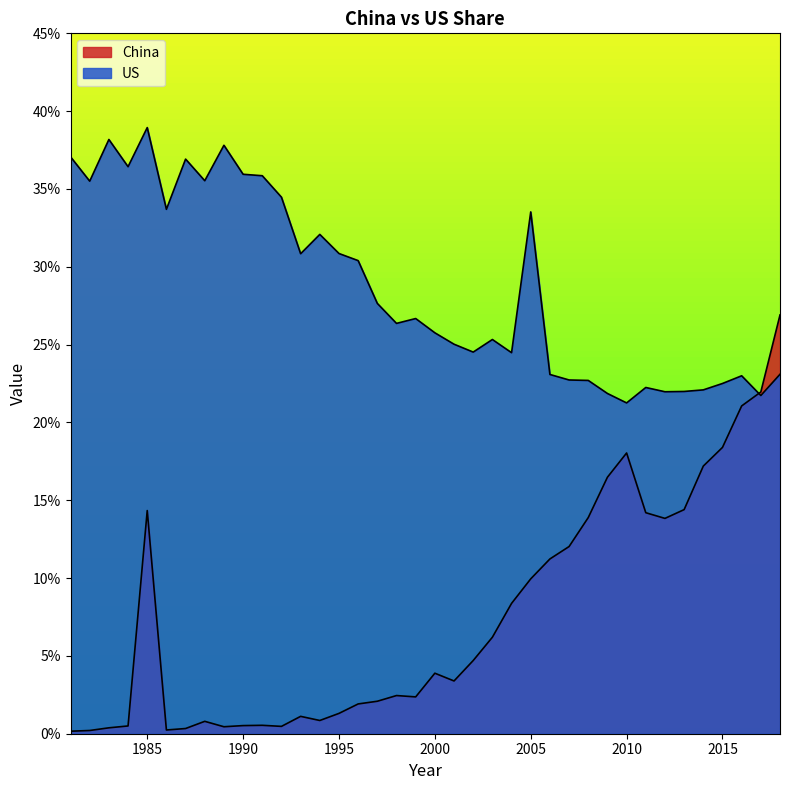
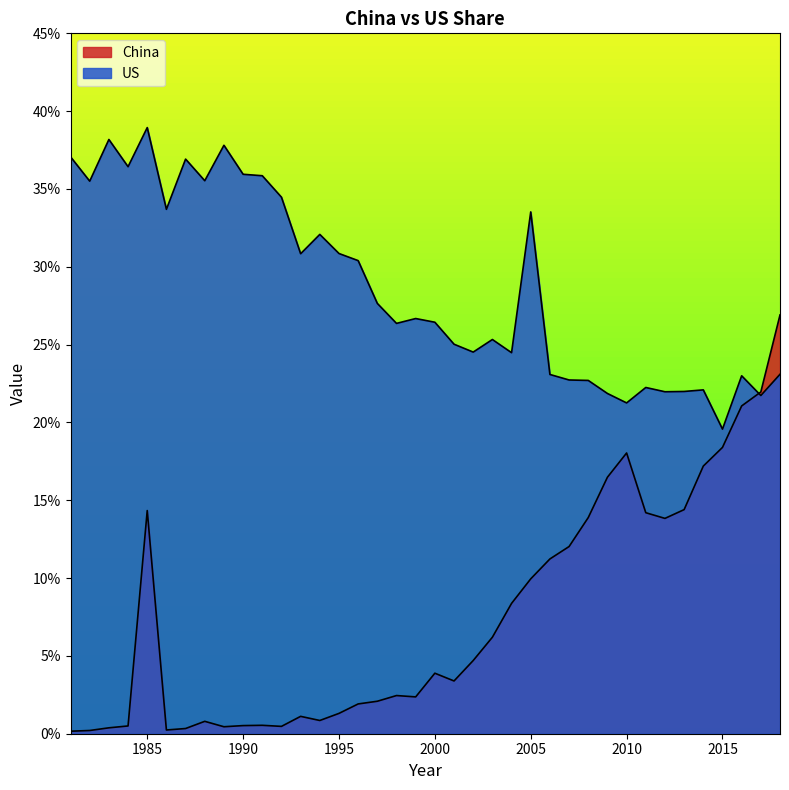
  {
    "China": {
      "1985": "14.3%",
      "1990": "0.5%",
      "1995": "1.3%",
      "2000": "3.9%",
      "2005": "10.0%",
      "2010": "18.0%",
      "2015": "18.4%"
    },
    "US": {
      "1985": "38.9%",
      "1990": "35.9%",
      "1995": "30.9%",
-     "2000": "25.8%",
+     "2000": "26.4%",
      "2005": "33.5%",
      "2010": "21.3%",
-     "2015": "22.5%"
+     "2015": "19.6%"
    }
  }
